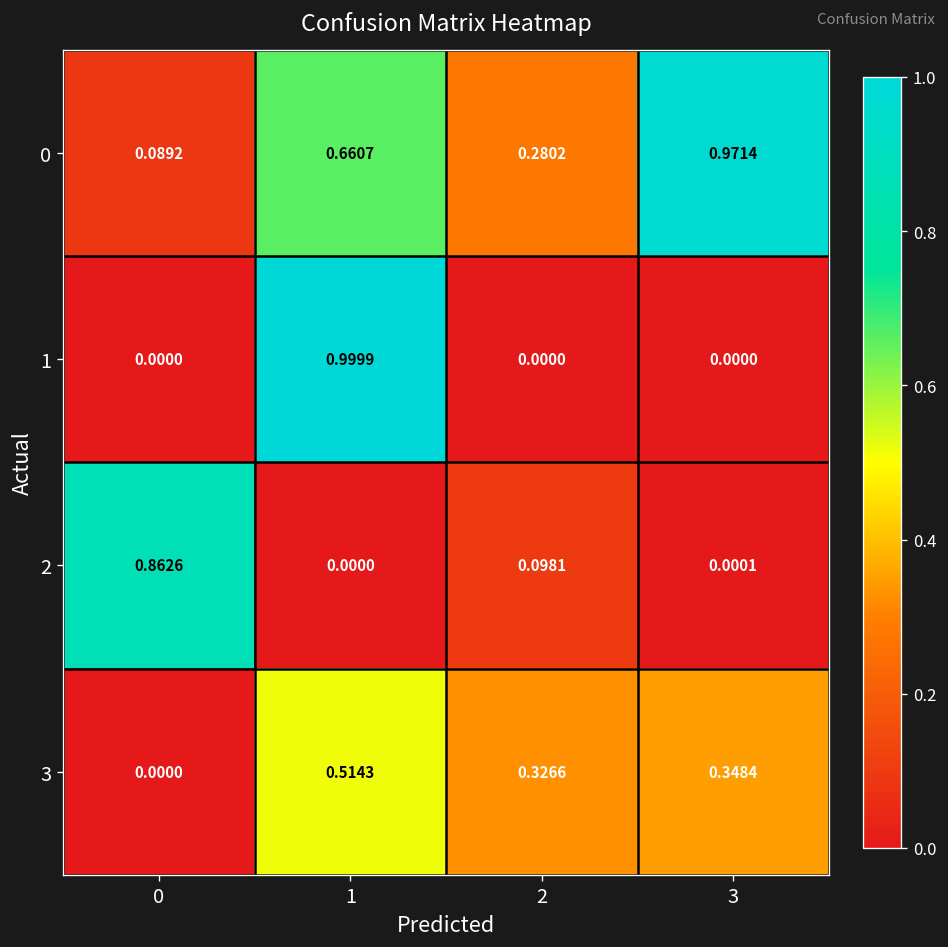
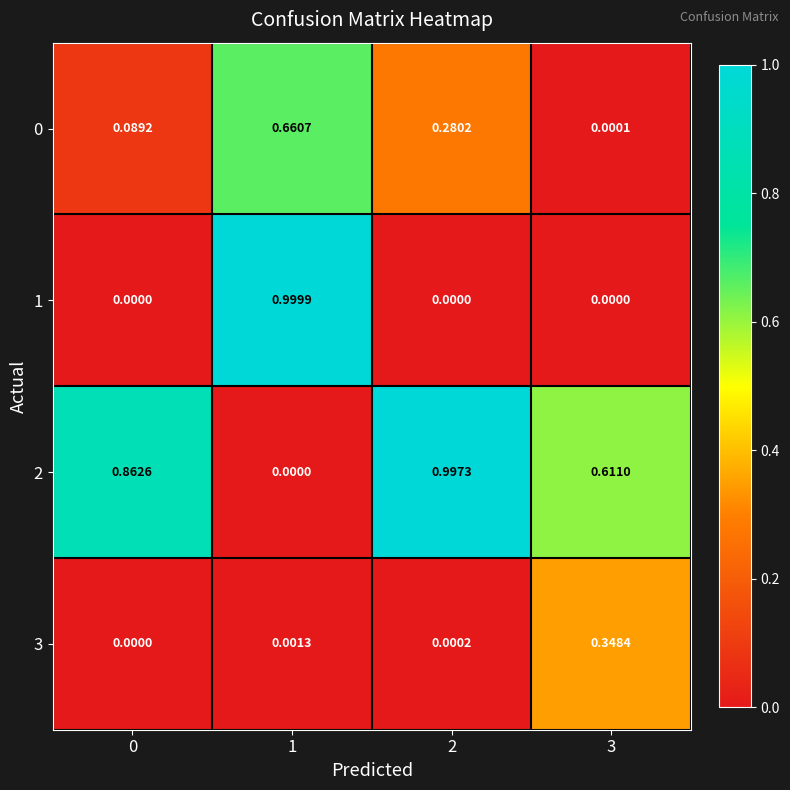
  {
    "0": {
      "0": 0.0892,
      "1": 0.6607,
      "2": 0.2802,
-     "3": 0.9714
+     "3": 0.0001
    },
    "1": {
      "0": 0.0000,
      "1": 0.9999,
      "2": 0.0000,
      "3": 0.0000
    },
    "2": {
      "0": 0.8626,
      "1": 0.0000,
-     "2": 0.0981,
-     "3": 0.0001
+     "2": 0.9973,
+     "3": 0.6110
    },
    "3": {
      "0": 0.0000,
-     "1": 0.5143,
-     "2": 0.3266,
+     "1": 0.0013,
+     "2": 0.0002,
      "3": 0.3484
    }
  }
